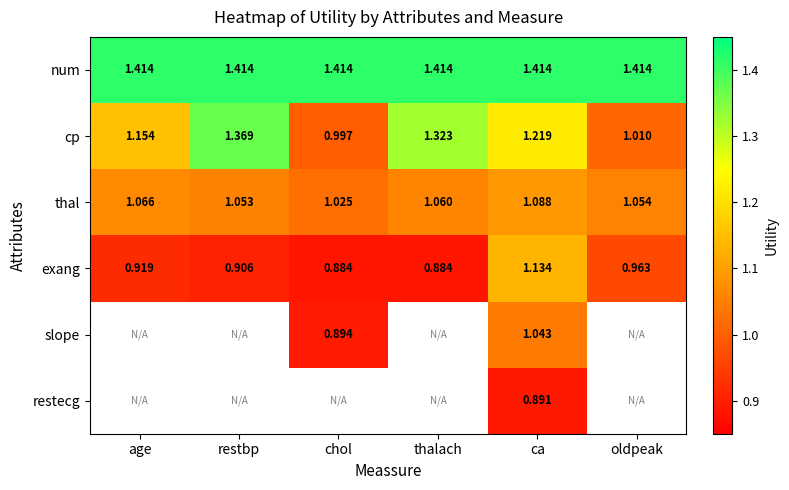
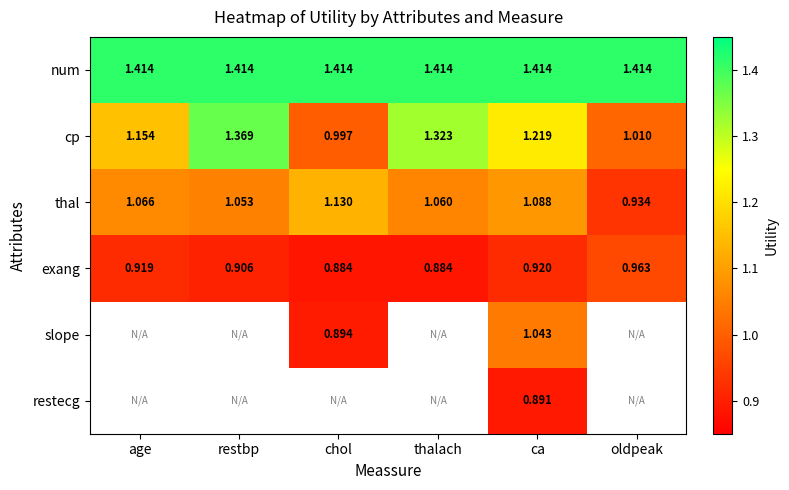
  {
    "num": {
      "age": 1.414,
      "restbp": 1.414,
      "chol": 1.414,
      "thalach": 1.414,
      "ca": 1.414,
      "oldpeak": 1.414
    },
    "cp": {
      "age": 1.154,
      "restbp": 1.369,
      "chol": 0.997,
      "thalach": 1.323,
      "ca": 1.219,
      "oldpeak": 1.010
    },
    "thal": {
      "age": 1.066,
      "restbp": 1.053,
-     "chol": 1.025,
+     "chol": 1.130,
      "thalach": 1.060,
      "ca": 1.088,
-     "oldpeak": 1.054
+     "oldpeak": 0.934
    },
    "exang": {
      "age": 0.919,
      "restbp": 0.906,
      "chol": 0.884,
      "thalach": 0.884,
-     "ca": 1.134,
+     "ca": 0.920,
      "oldpeak": 0.963
    },
    "slope": {
      "chol": 0.894,
      "ca": 1.043
    },
    "restecg": {
      "ca": 0.891
    }
  }
